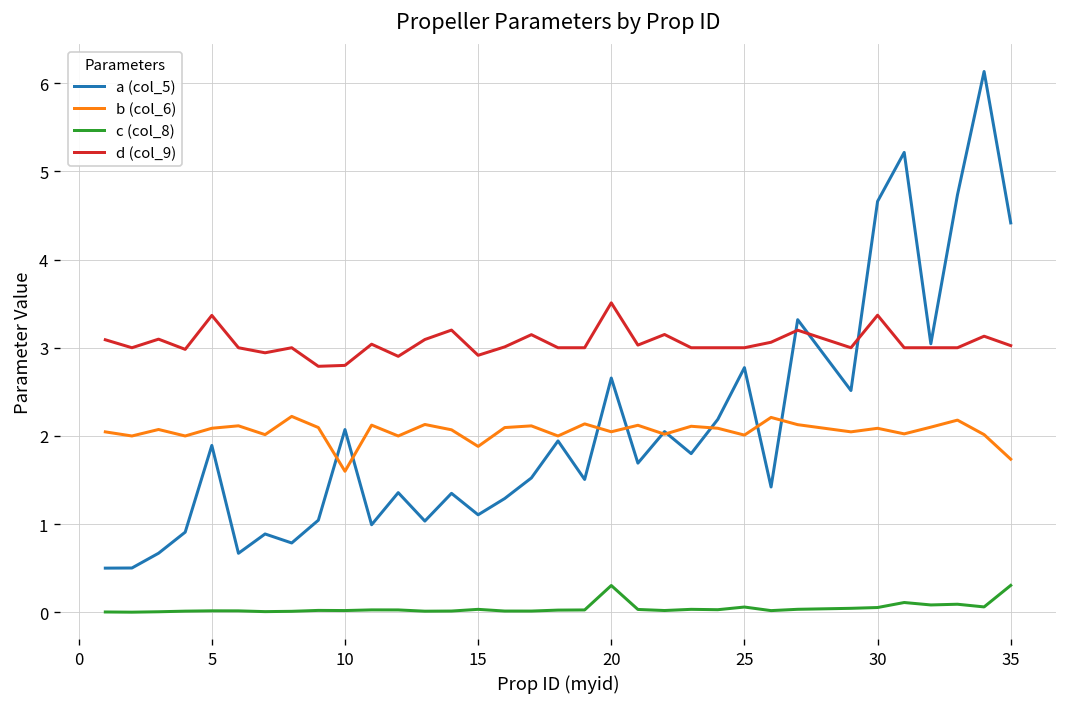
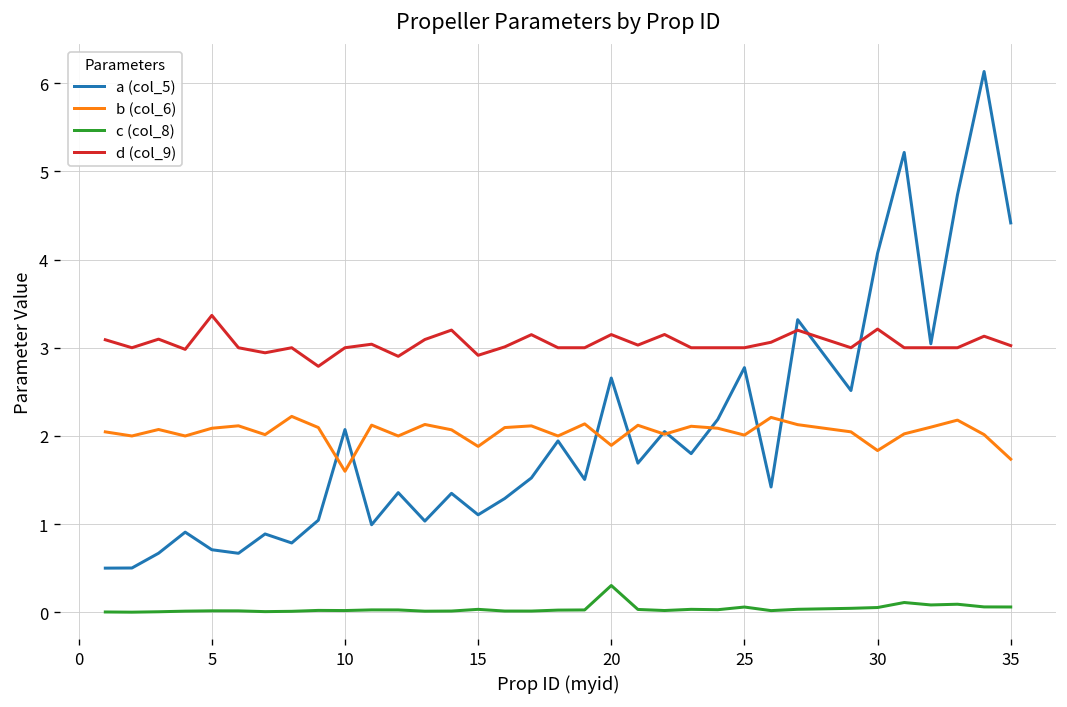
  {
    "a (col_5)": {
-     "5": 1.9,
+     "5": 0.7,
      "10": 2.1,
      "15": 1.1,
      "20": 2.7,
      "25": 2.8,
-     "30": 4.7,
+     "30": 4.1,
      "35": 4.4
    },
    "b (col_6)": {
      "5": 2.1,
      "10": 1.6,
      "15": 1.9,
-     "20": 2.0,
+     "20": 1.9,
      "25": 2.0,
-     "30": 2.1,
+     "30": 1.8,
      "35": 1.7
    },
    "c (col_8)": {
      "5": 0.0,
      "10": 0.0,
      "15": 0.0,
      "20": 0.3,
      "25": 0.1,
      "30": 0.1,
-     "35": 0.3
+     "35": 0.1
    },
    "d (col_9)": {
      "5": 3.4,
-     "10": 2.8,
+     "10": 3.0,
      "15": 2.9,
-     "20": 3.5,
+     "20": 3.1,
      "25": 3.0,
-     "30": 3.4,
+     "30": 3.2,
      "35": 3.0
    }
  }
